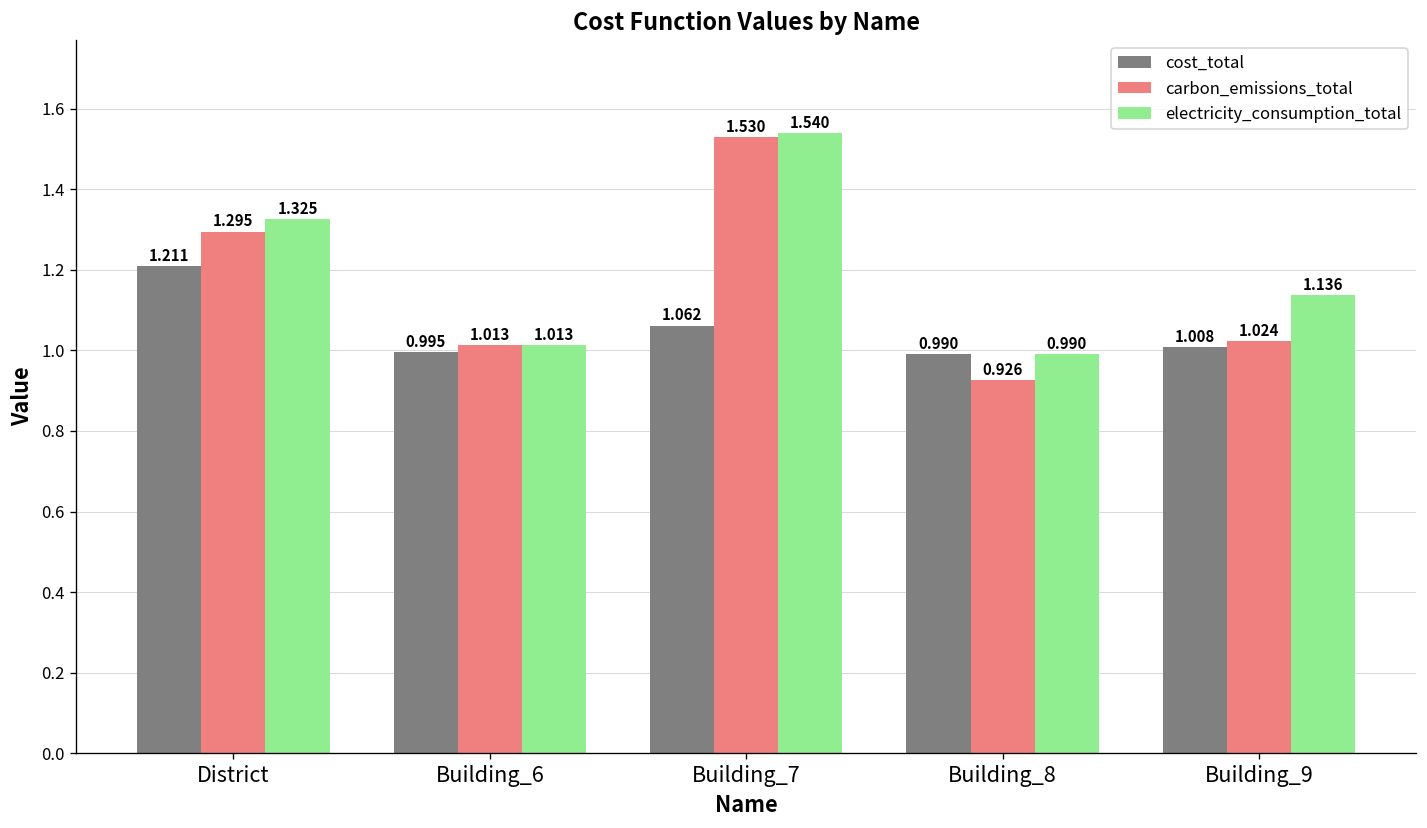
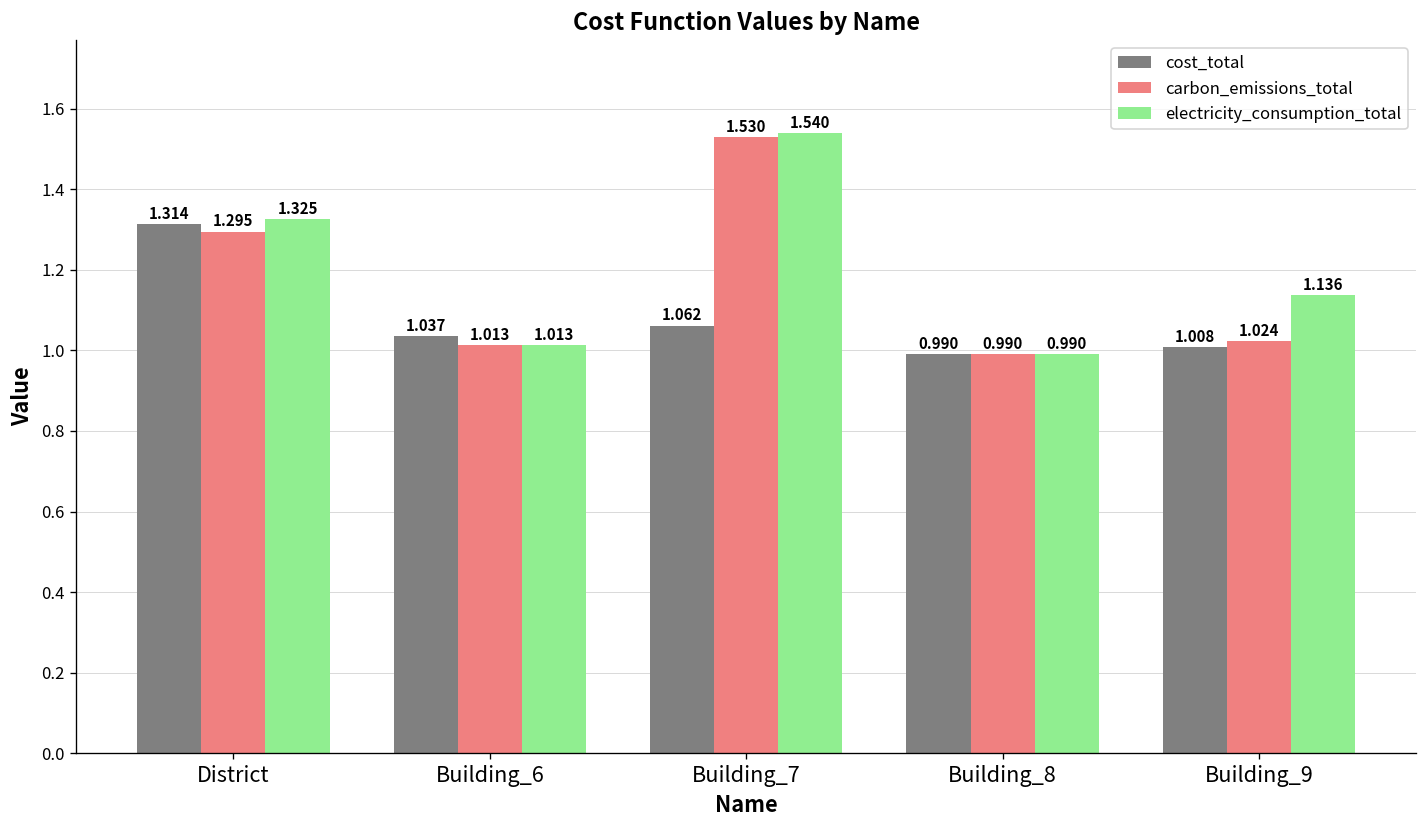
  {
    "cost_total": {
-     "District": 1.211,
-     "Building_6": 0.995,
+     "District": 1.314,
+     "Building_6": 1.037,
      "Building_7": 1.062,
      "Building_8": 0.990,
      "Building_9": 1.008
    },
    "carbon_emissions_total": {
      "District": 1.295,
      "Building_6": 1.013,
      "Building_7": 1.530,
-     "Building_8": 0.926,
+     "Building_8": 0.990,
      "Building_9": 1.024
    },
    "electricity_consumption_total": {
      "District": 1.325,
      "Building_6": 1.013,
      "Building_7": 1.540,
      "Building_8": 0.990,
      "Building_9": 1.136
    }
  }
